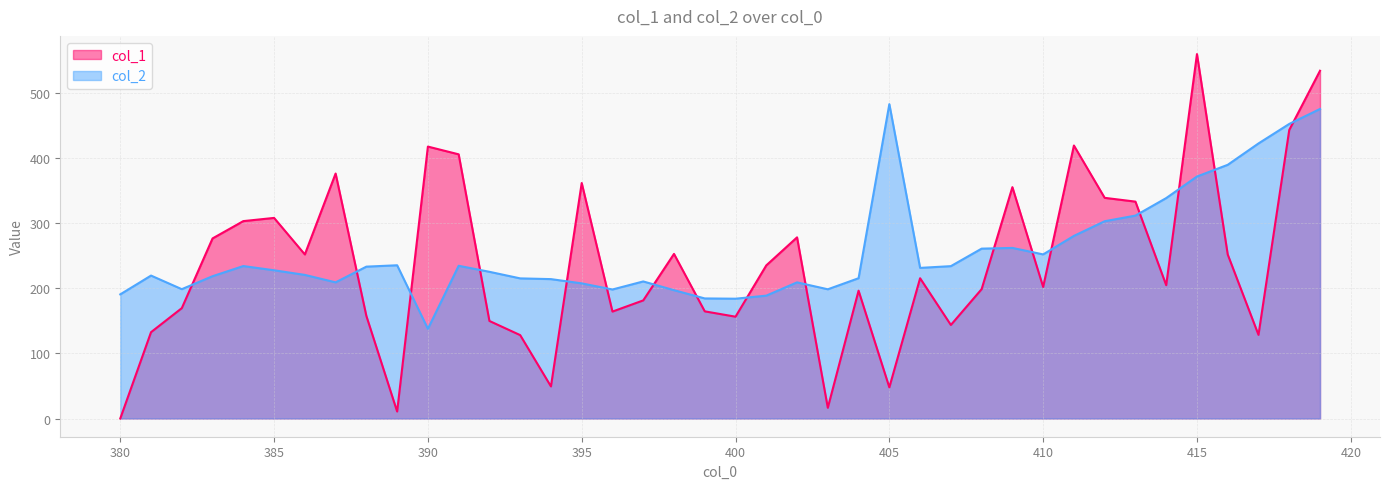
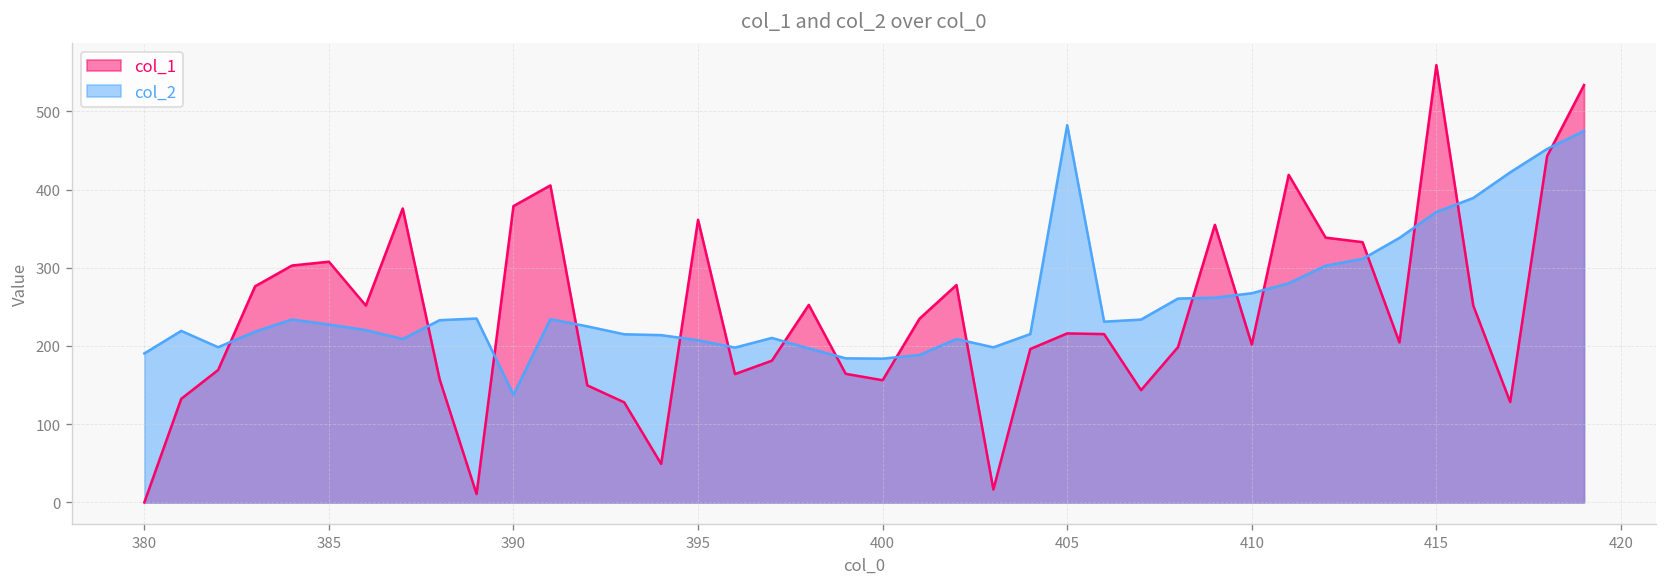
  {
    "col_1": {
      "380": 0,
      "385": 310,
-     "390": 420,
+     "390": 380,
      "395": 360,
      "400": 160,
-     "405": 50,
+     "405": 220,
      "410": 200,
      "415": 560
    },
    "col_2": {
      "380": 190,
      "385": 230,
      "390": 140,
      "395": 210,
      "400": 180,
      "405": 480,
-     "410": 250,
+     "410": 270,
      "415": 370
    }
  }
